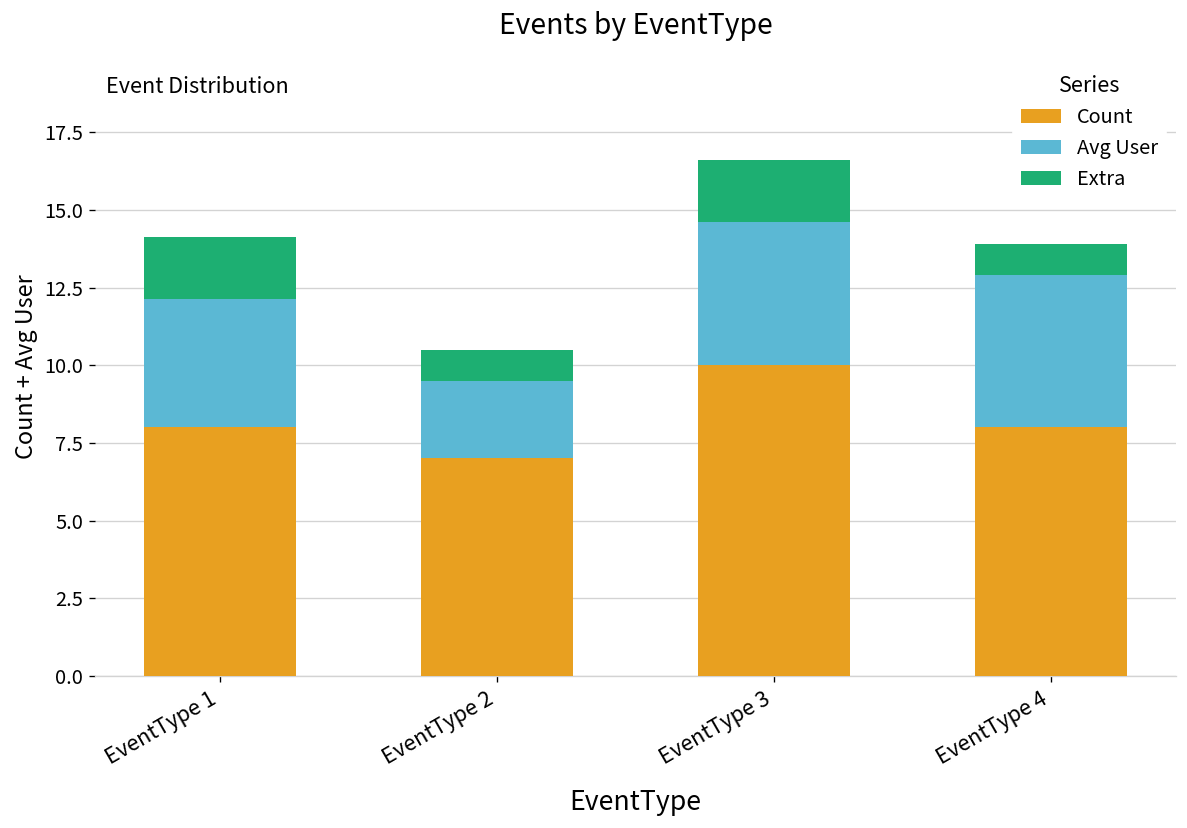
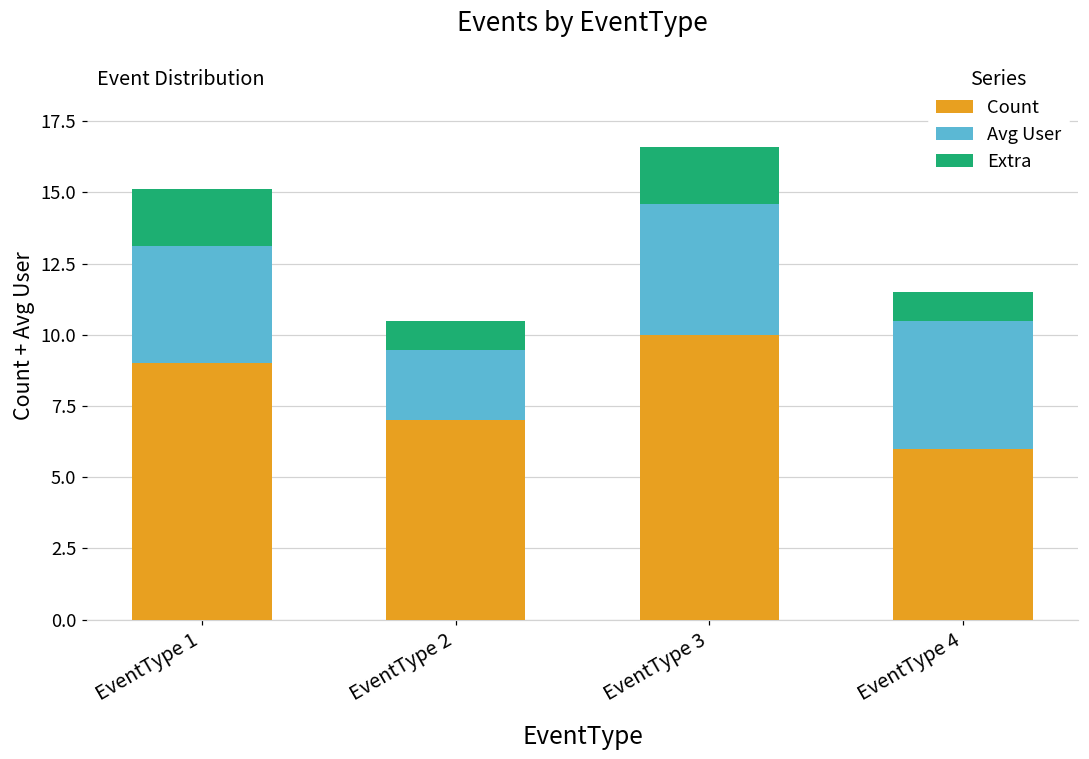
  {
    "Count": {
-     "EventType 1": 8,
+     "EventType 1": 9,
      "EventType 2": 7,
      "EventType 3": 10,
-     "EventType 4": 8
+     "EventType 4": 6
    },
    "Avg User": {
      "EventType 1": 4.1,
      "EventType 2": 2.5,
      "EventType 3": 4.6,
-     "EventType 4": 4.9
+     "EventType 4": 4.5
    },
    "Extra": {
      "EventType 1": 2.0,
      "EventType 2": 1.0,
      "EventType 3": 2.0,
      "EventType 4": 1.0
    }
  }
